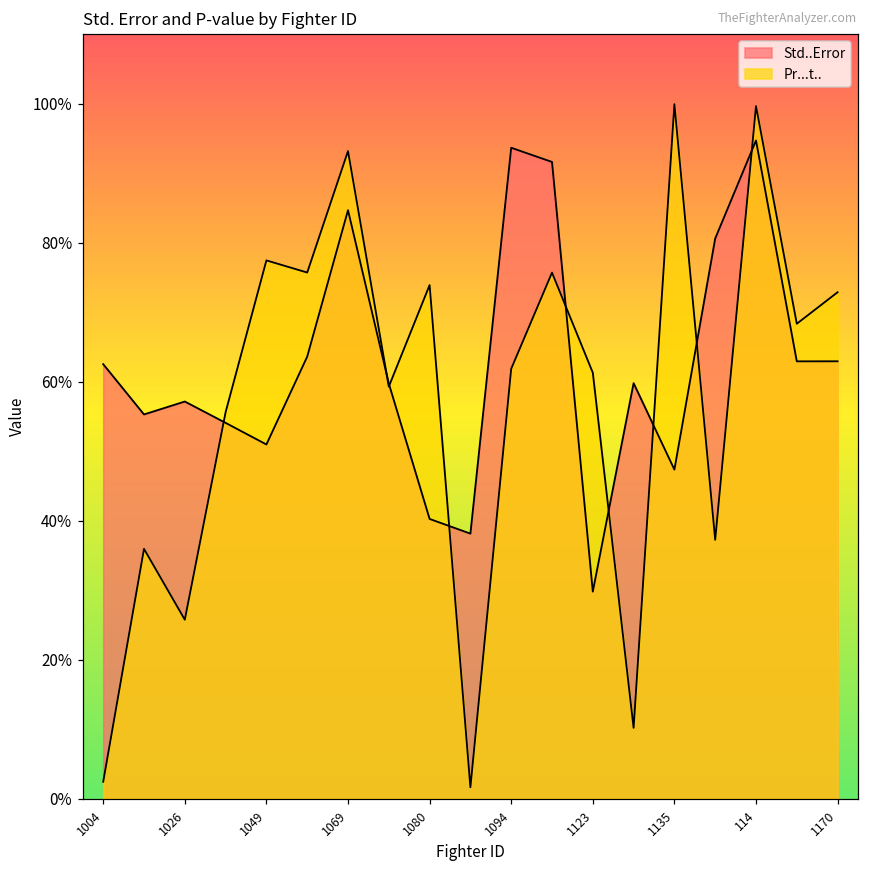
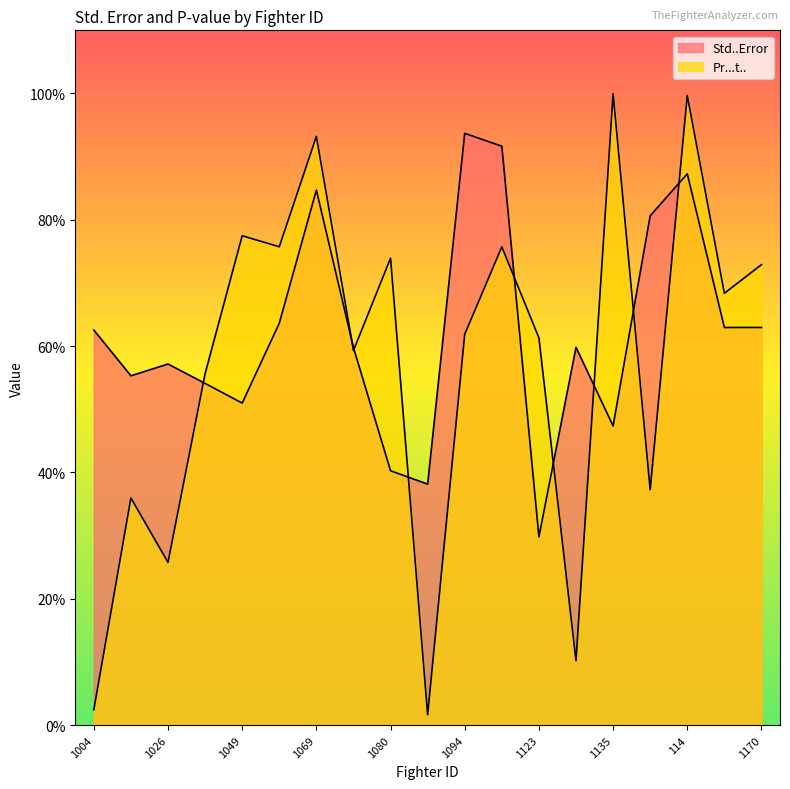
  {
    "Std..Error": {
      "1004": "63%",
      "1026": "57%",
      "1049": "51%",
      "1069": "85%",
      "1080": "40%",
      "1094": "94%",
      "1123": "30%",
      "1135": "47%",
-     "114": "95%",
+     "114": "87%",
      "1170": "63%"
    },
    "Pr...t..": {
      "1004": "2%",
      "1026": "26%",
      "1049": "77%",
      "1069": "93%",
      "1080": "74%",
      "1094": "62%",
      "1123": "61%",
      "1135": "100%",
      "114": "100%",
      "1170": "73%"
    }
  }
